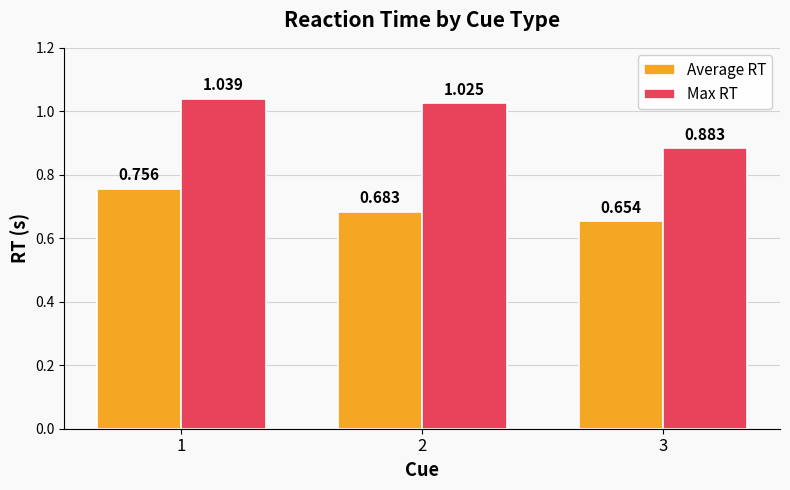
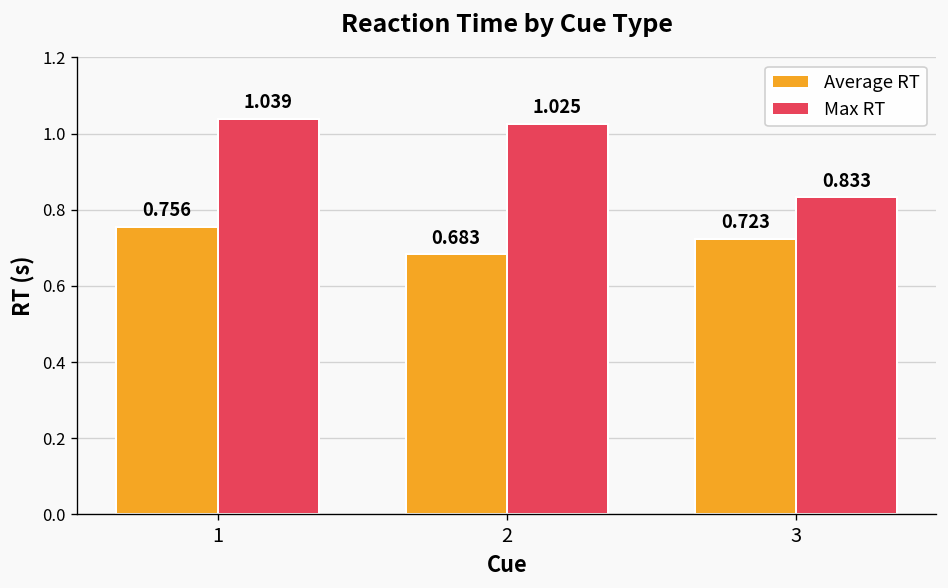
  {
    "Average RT": {
      "1": 0.756,
      "2": 0.683,
-     "3": 0.654
+     "3": 0.723
    },
    "Max RT": {
      "1": 1.039,
      "2": 1.025,
-     "3": 0.883
+     "3": 0.833
    }
  }
